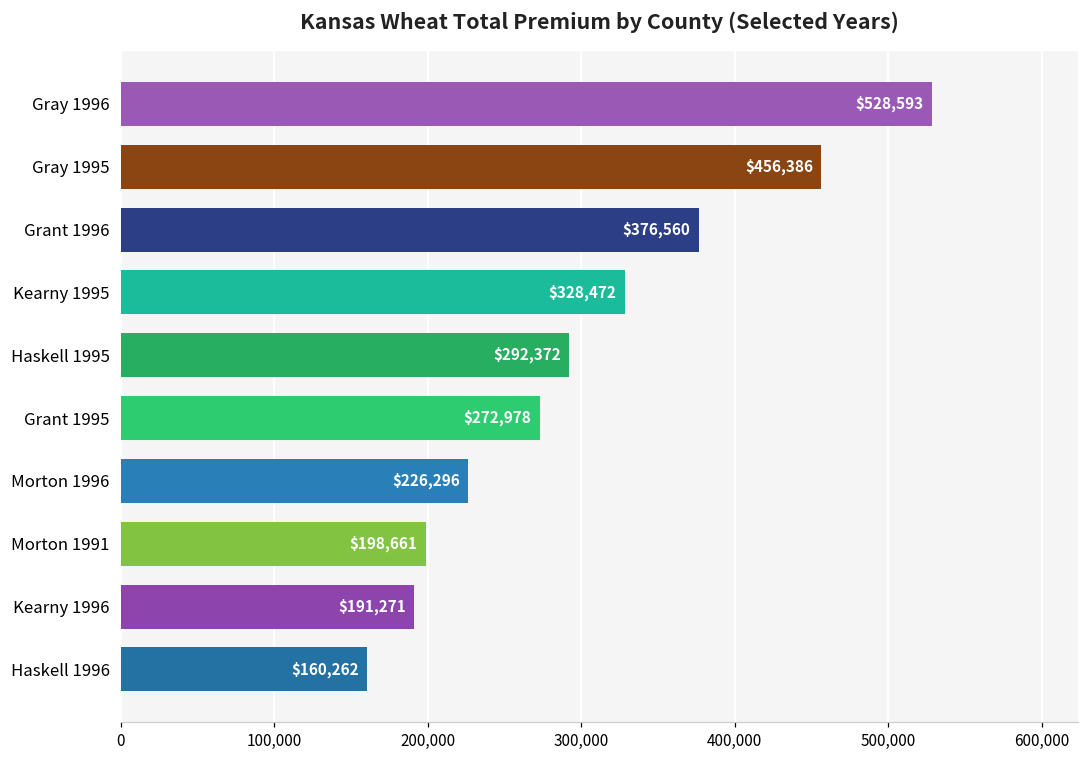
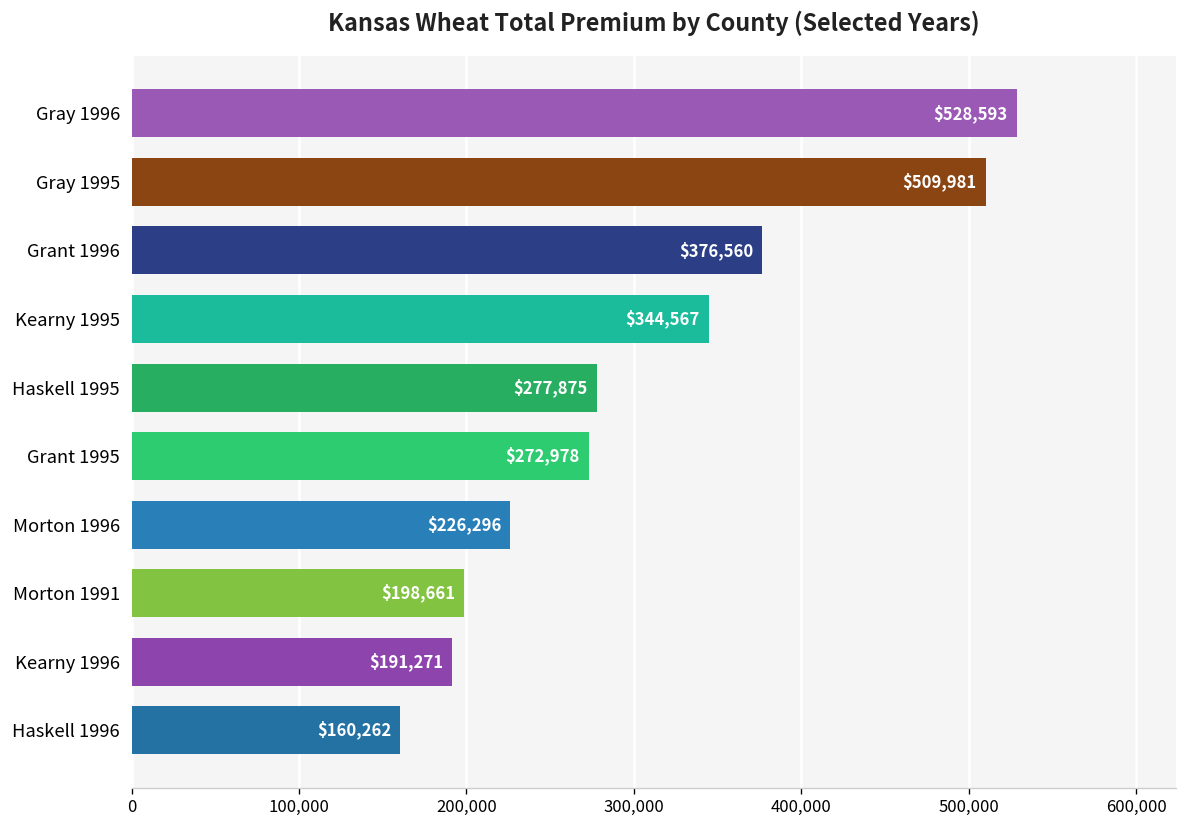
  {
    "Gray 1996": "$528,593",
-   "Gray 1995": "$456,386",
+   "Gray 1995": "$509,981",
    "Grant 1996": "$376,560",
-   "Kearny 1995": "$328,472",
-   "Haskell 1995": "$292,372",
+   "Kearny 1995": "$344,567",
+   "Haskell 1995": "$277,875",
    "Grant 1995": "$272,978",
    "Morton 1996": "$226,296",
    "Morton 1991": "$198,661",
    "Kearny 1996": "$191,271",
    "Haskell 1996": "$160,262"
  }
